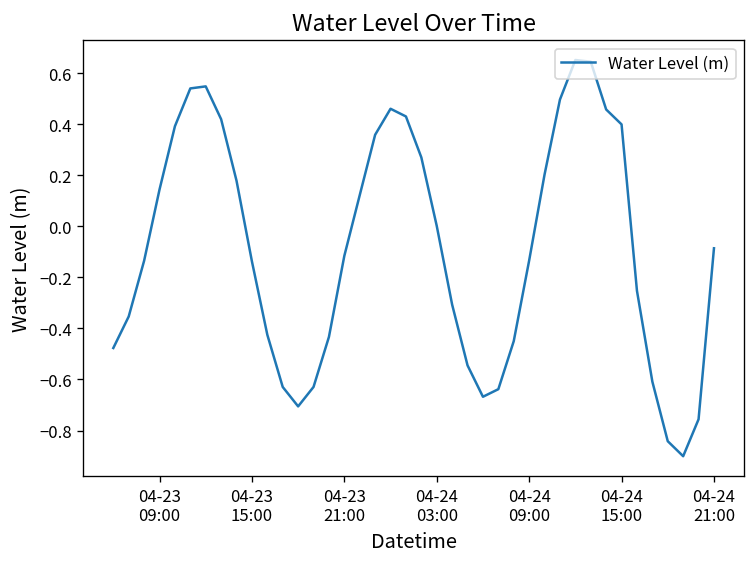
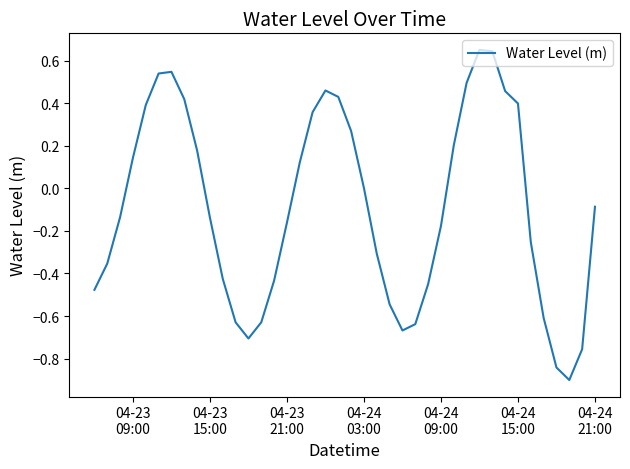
  {
    "04-23 09:00": 0.14,
    "04-23 15:00": -0.14,
-   "04-23 21:00": -0.12,
+   "04-23 21:00": -0.16,
    "04-24 03:00": 0.00,
-   "04-24 09:00": -0.13,
+   "04-24 09:00": -0.18,
    "04-24 15:00": 0.40,
    "04-24 21:00": -0.09
  }
